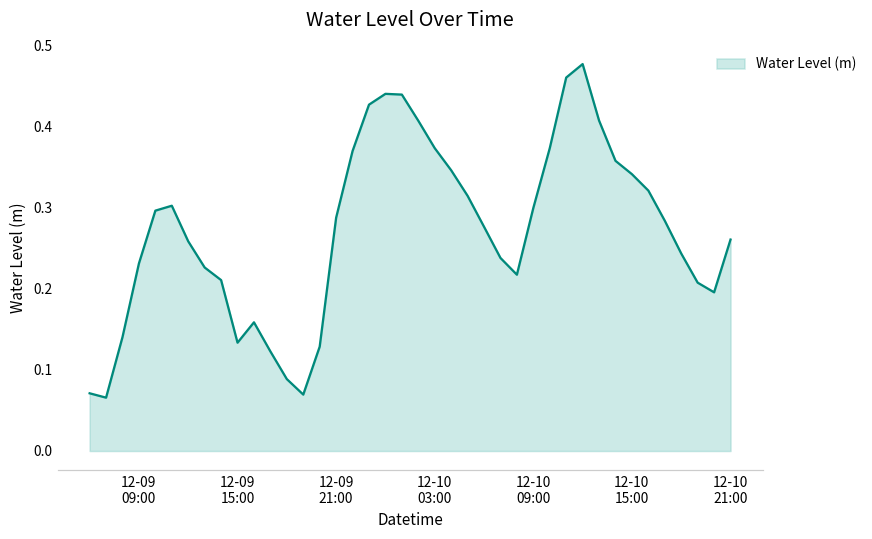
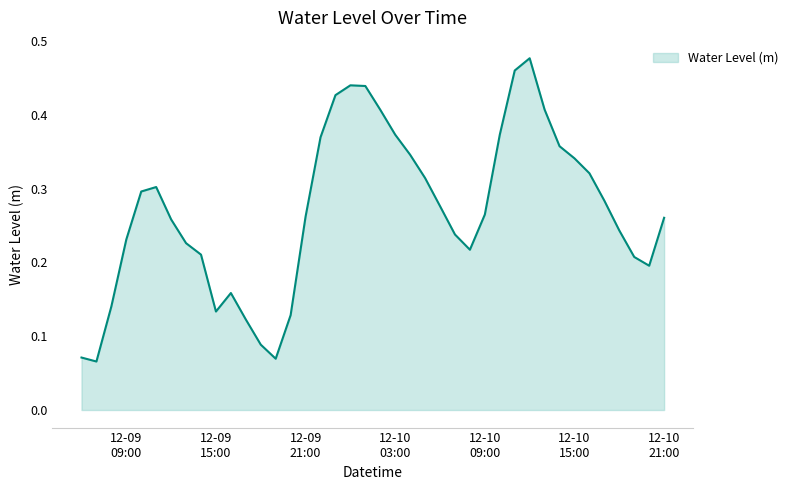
  {
    "12-09 09:00": 0.23,
    "12-09 15:00": 0.13,
-   "12-09 21:00": 0.29,
+   "12-09 21:00": 0.26,
    "12-10 03:00": 0.37,
-   "12-10 09:00": 0.30,
+   "12-10 09:00": 0.26,
    "12-10 15:00": 0.34,
    "12-10 21:00": 0.26
  }
